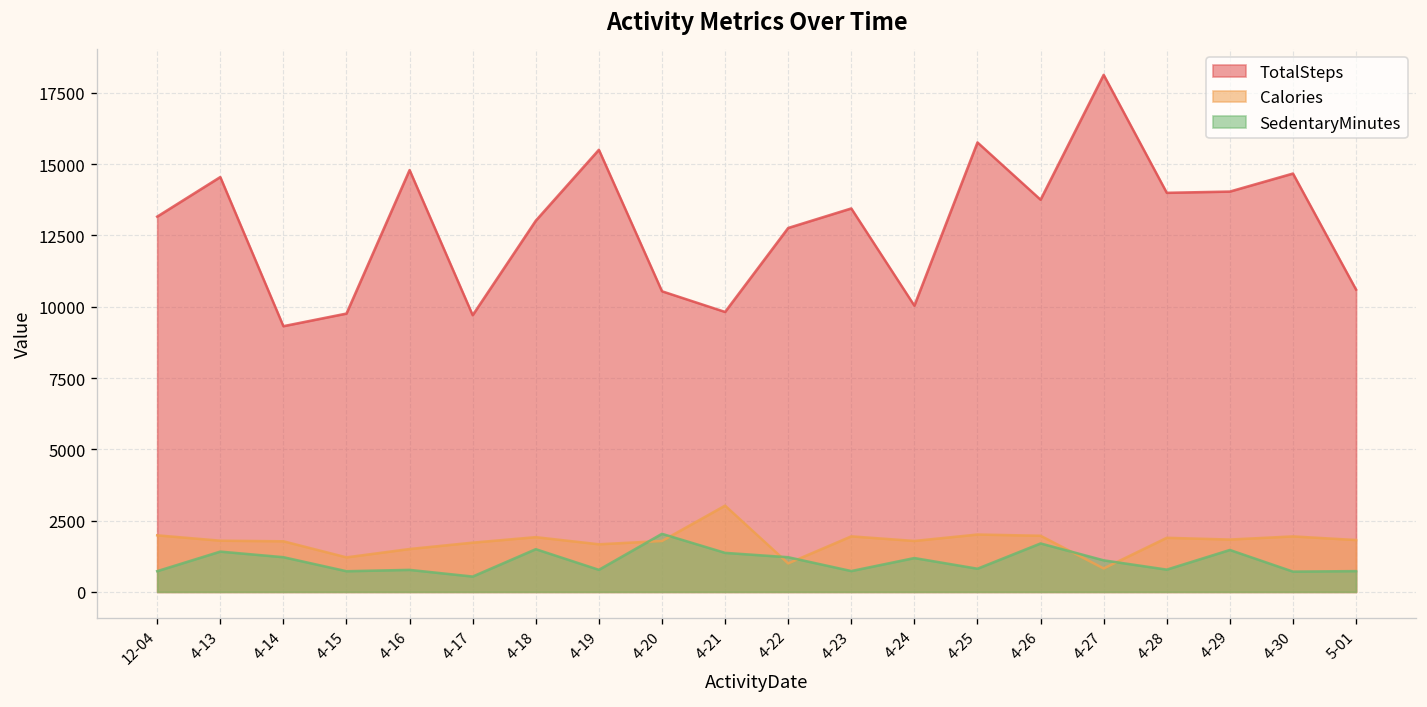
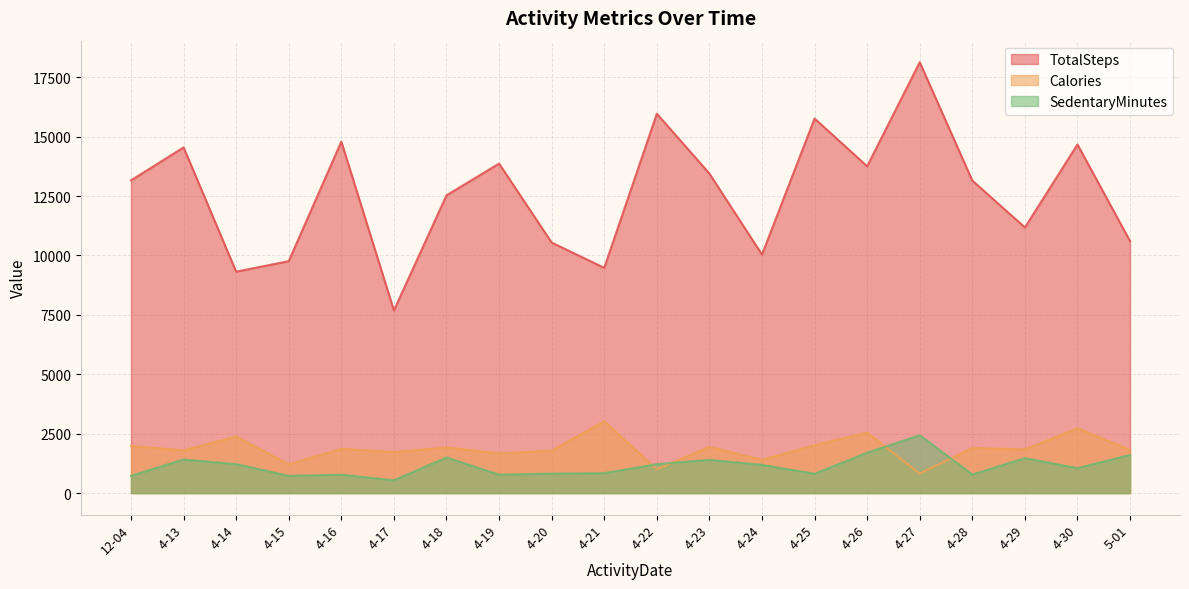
  {
    "TotalSteps": {
      "12-04": 13200,
      "4-13": 14600,
      "4-14": 9300,
      "4-15": 9800,
      "4-16": 14800,
-     "4-17": 9700,
-     "4-18": 13000,
-     "4-19": 15500,
+     "4-17": 7700,
+     "4-18": 12500,
+     "4-19": 13900,
      "4-20": 10500,
-     "4-21": 9800,
-     "4-22": 12800,
+     "4-21": 9500,
+     "4-22": 16000,
      "4-23": 13400,
      "4-24": 10000,
      "4-25": 15800,
      "4-26": 13800,
      "4-27": 18100,
-     "4-28": 14000,
-     "4-29": 14000,
+     "4-28": 13200,
+     "4-29": 11200,
      "4-30": 14700,
      "5-01": 10600
    },
    "Calories": {
      "12-04": 2000,
      "4-13": 1800,
-     "4-14": 1800,
+     "4-14": 2400,
      "4-15": 1200,
-     "4-16": 1500,
+     "4-16": 1900,
      "4-17": 1700,
      "4-18": 1900,
      "4-19": 1700,
      "4-20": 1800,
      "4-21": 3000,
      "4-22": 1000,
      "4-23": 1900,
-     "4-24": 1800,
+     "4-24": 1400,
      "4-25": 2000,
-     "4-26": 2000,
+     "4-26": 2500,
      "4-27": 800,
      "4-28": 1900,
      "4-29": 1800,
-     "4-30": 1900,
+     "4-30": 2700,
      "5-01": 1800
    },
    "SedentaryMinutes": {
      "12-04": 700,
      "4-13": 1400,
      "4-14": 1200,
      "4-15": 700,
      "4-16": 800,
      "4-17": 500,
      "4-18": 1500,
      "4-19": 800,
-     "4-20": 2000,
-     "4-21": 1400,
+     "4-20": 800,
+     "4-21": 800,
      "4-22": 1200,
-     "4-23": 700,
+     "4-23": 1400,
      "4-24": 1200,
      "4-25": 800,
      "4-26": 1700,
-     "4-27": 1100,
+     "4-27": 2400,
      "4-28": 800,
      "4-29": 1500,
-     "4-30": 700,
-     "5-01": 700
+     "4-30": 1000,
+     "5-01": 1600
    }
  }
